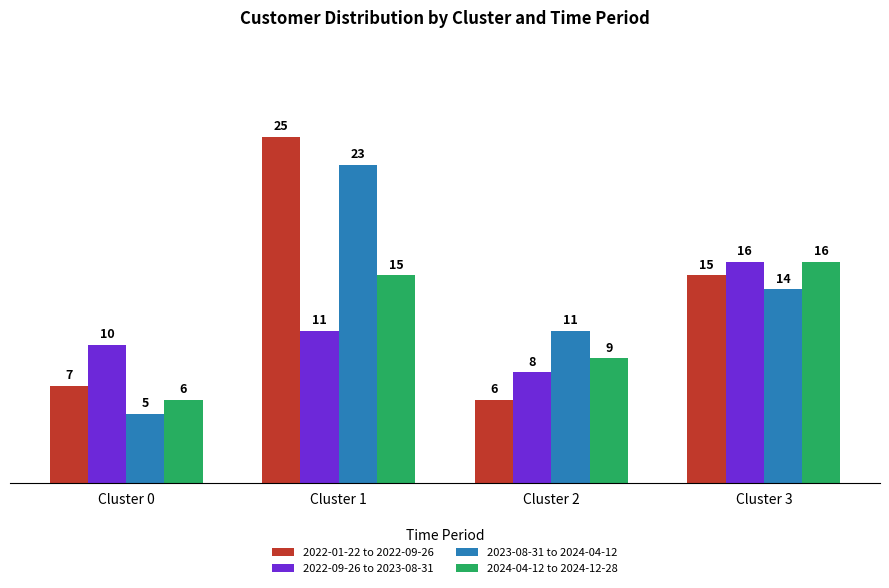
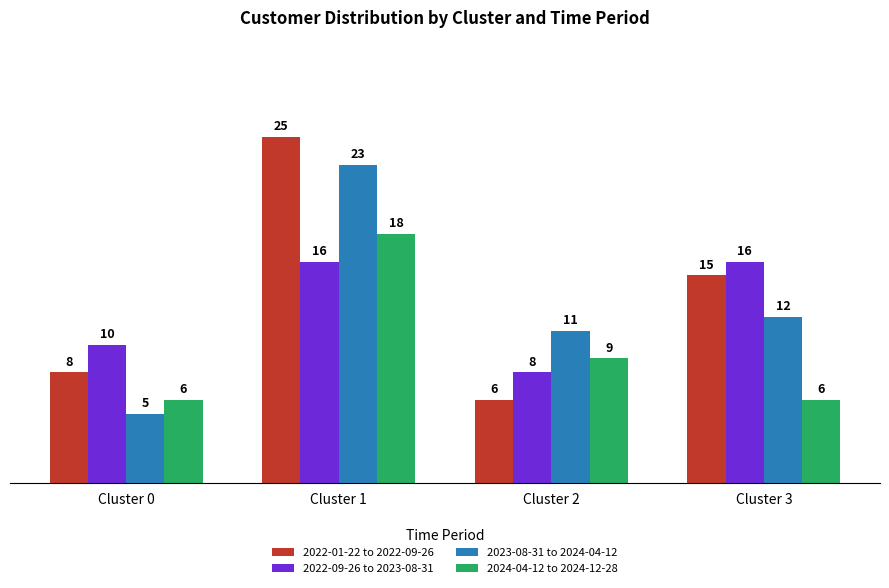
  {
    "2022-01-22 to 2022-09-26": {
-     "Cluster 0": 7,
+     "Cluster 0": 8,
      "Cluster 1": 25,
      "Cluster 2": 6,
      "Cluster 3": 15
    },
    "2022-09-26 to 2023-08-31": {
      "Cluster 0": 10,
-     "Cluster 1": 11,
+     "Cluster 1": 16,
      "Cluster 2": 8,
      "Cluster 3": 16
    },
    "2023-08-31 to 2024-04-12": {
      "Cluster 0": 5,
      "Cluster 1": 23,
      "Cluster 2": 11,
-     "Cluster 3": 14
+     "Cluster 3": 12
    },
    "2024-04-12 to 2024-12-28": {
      "Cluster 0": 6,
-     "Cluster 1": 15,
+     "Cluster 1": 18,
      "Cluster 2": 9,
-     "Cluster 3": 16
+     "Cluster 3": 6
    }
  }
